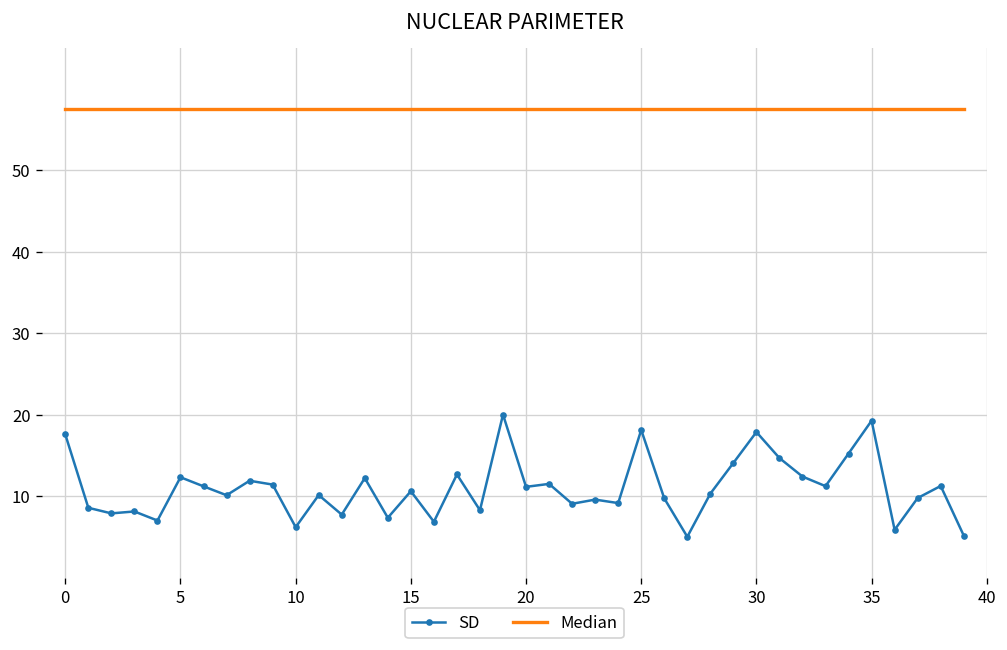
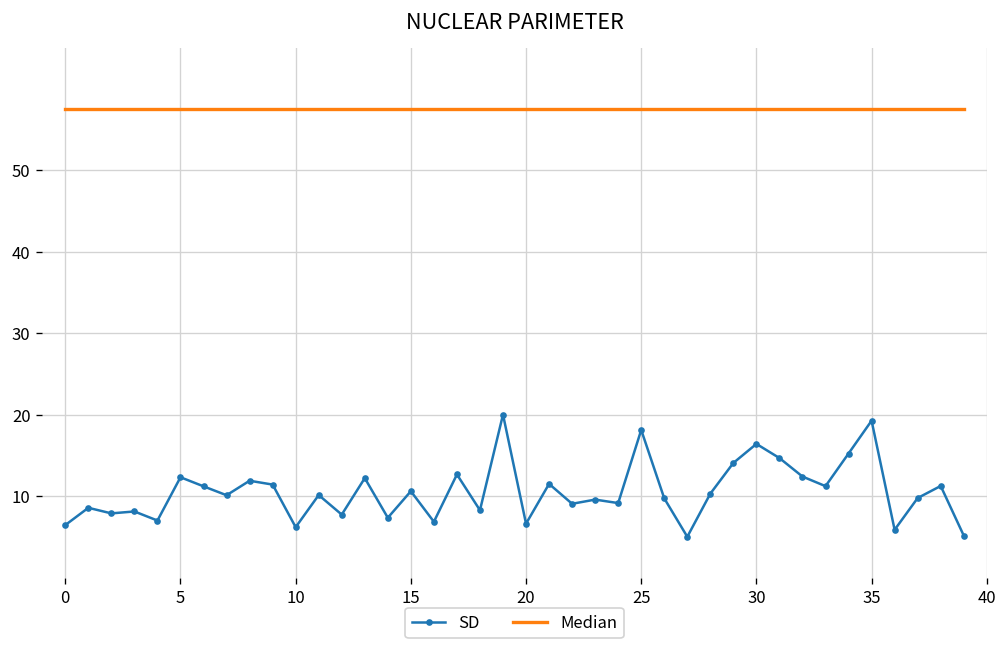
  {
    "SD": {
-     "0": 18,
+     "0": 6,
      "5": 12,
      "10": 6,
      "15": 11,
-     "20": 11,
+     "20": 7,
      "25": 18,
-     "30": 18,
+     "30": 16,
      "35": 19
    },
    "Median": {
      "0": 57,
      "5": 57,
      "10": 57,
      "15": 57,
      "20": 57,
      "25": 57,
      "30": 57,
      "35": 57
    }
  }
